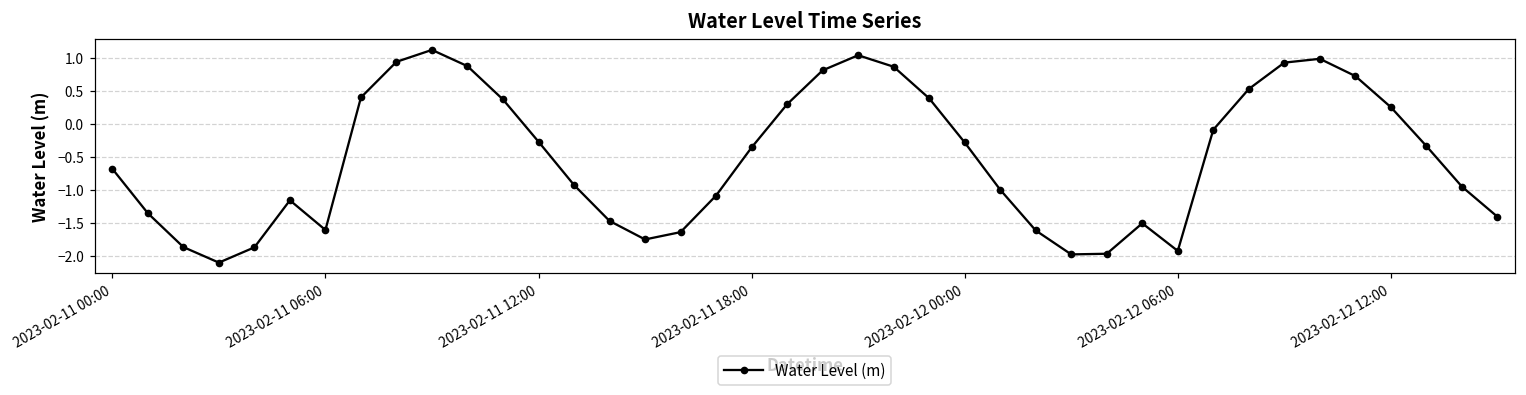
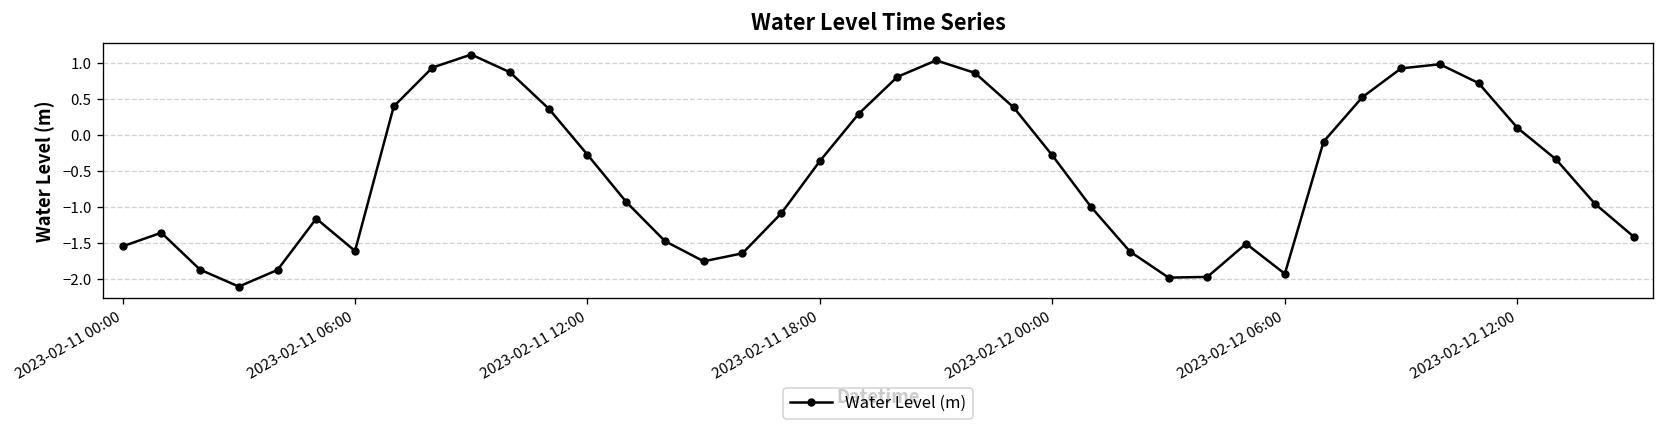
  {
-   "2023-02-11 00:00": -0.7,
+   "2023-02-11 00:00": -1.5,
    "2023-02-11 06:00": -1.6,
    "2023-02-11 12:00": -0.3,
    "2023-02-11 18:00": -0.4,
    "2023-02-12 00:00": -0.3,
    "2023-02-12 06:00": -1.9,
-   "2023-02-12 12:00": 0.3
+   "2023-02-12 12:00": 0.1
  }
